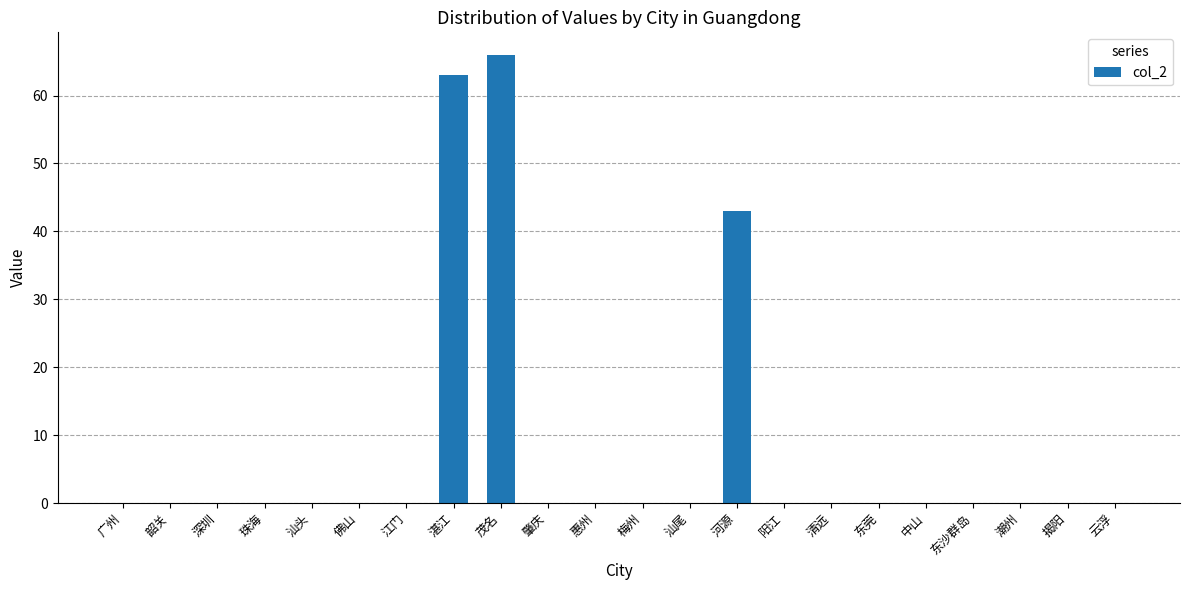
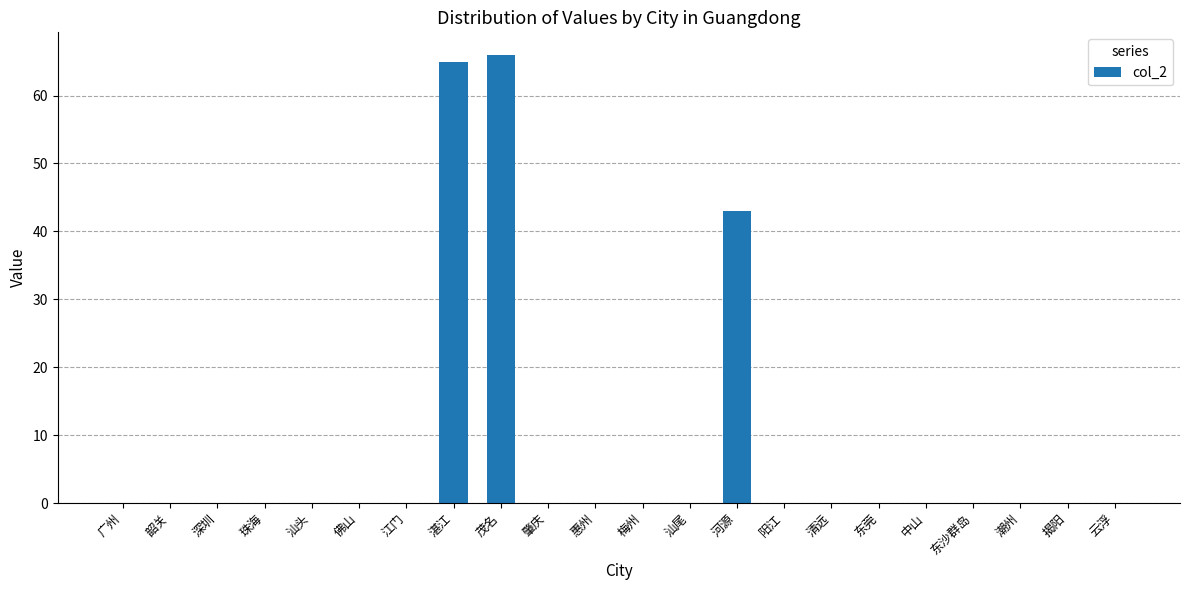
  {
    "广州": 0,
    "韶关": 0,
    "深圳": 0,
    "珠海": 0,
    "汕头": 0,
    "佛山": 0,
    "江门": 0,
-   "湛江": 63,
+   "湛江": 65,
    "茂名": 66,
    "肇庆": 0,
    "惠州": 0,
    "梅州": 0,
    "汕尾": 0,
    "河源": 43,
    "阳江": 0,
    "清远": 0,
    "东莞": 0,
    "中山": 0,
    "东沙群岛": 0,
    "潮州": 0,
    "揭阳": 0,
    "云浮": 0
  }
